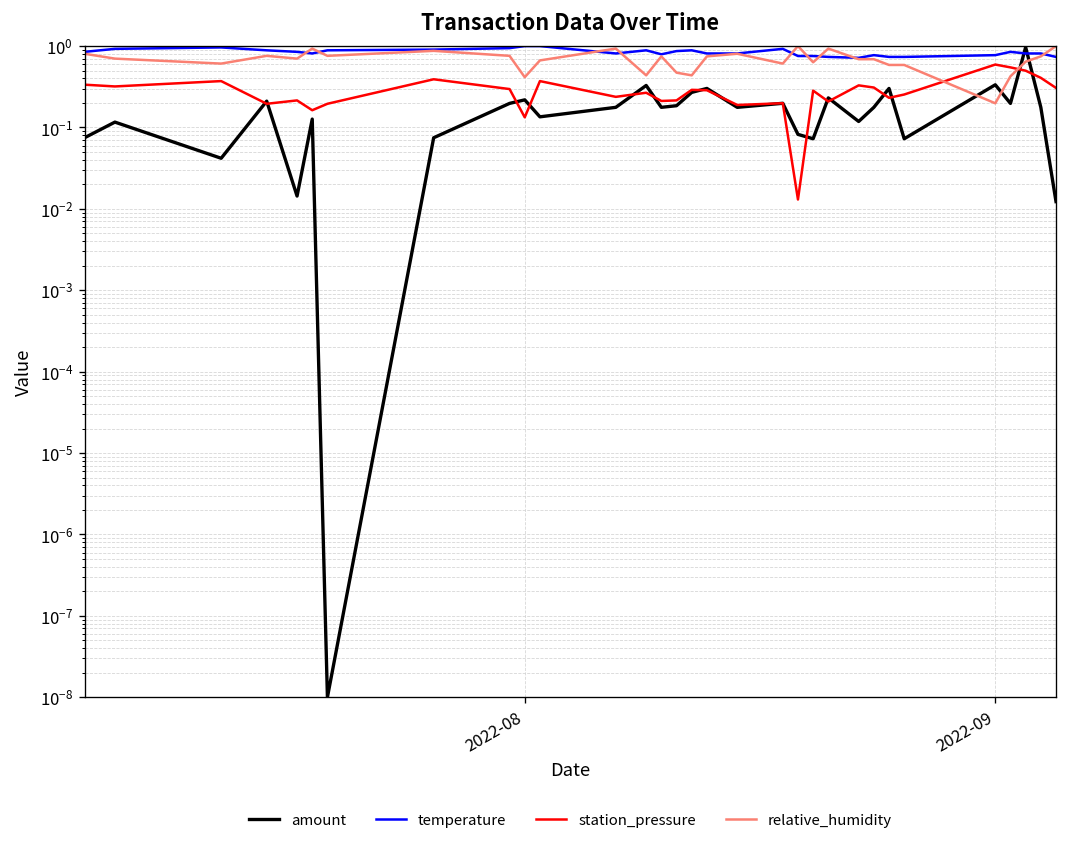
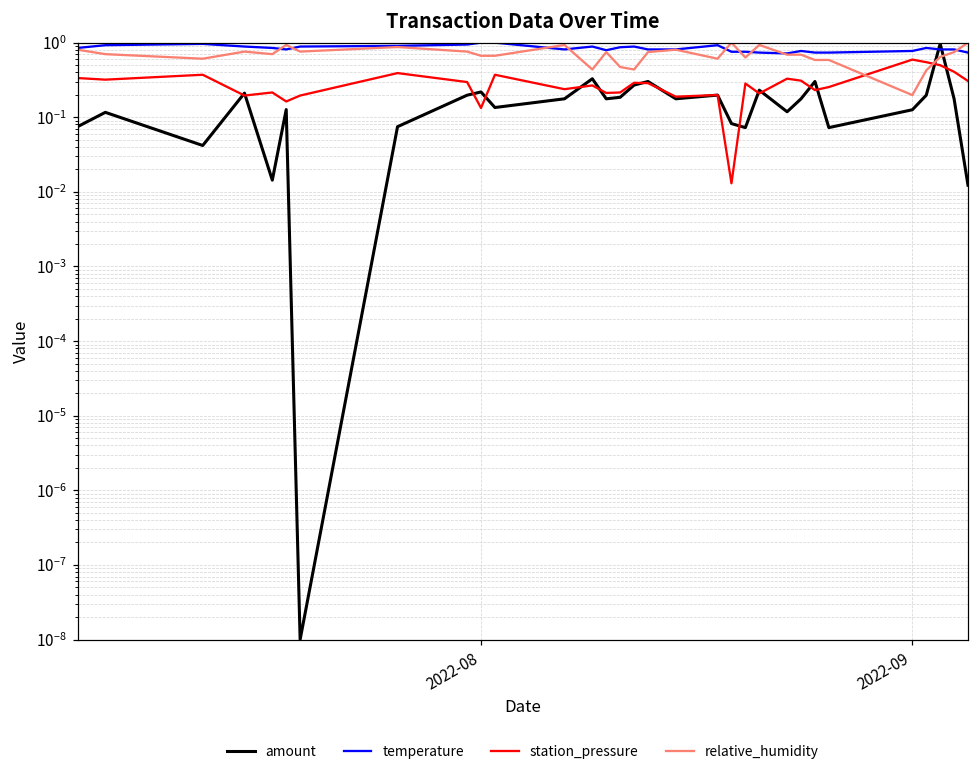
  {
    "amount": {
      "2022-08": 0.22,
-     "2022-09": 0.3
+     "2022-09": 0.13
    },
    "temperature": {
      "2022-08": 1.0,
      "2022-09": 0.8
    },
    "station_pressure": {
      "2022-08": 0.13,
      "2022-09": 0.6
    },
    "relative_humidity": {
-     "2022-08": 0.4,
+     "2022-08": 0.7,
      "2022-09": 0.2
    }
  }
